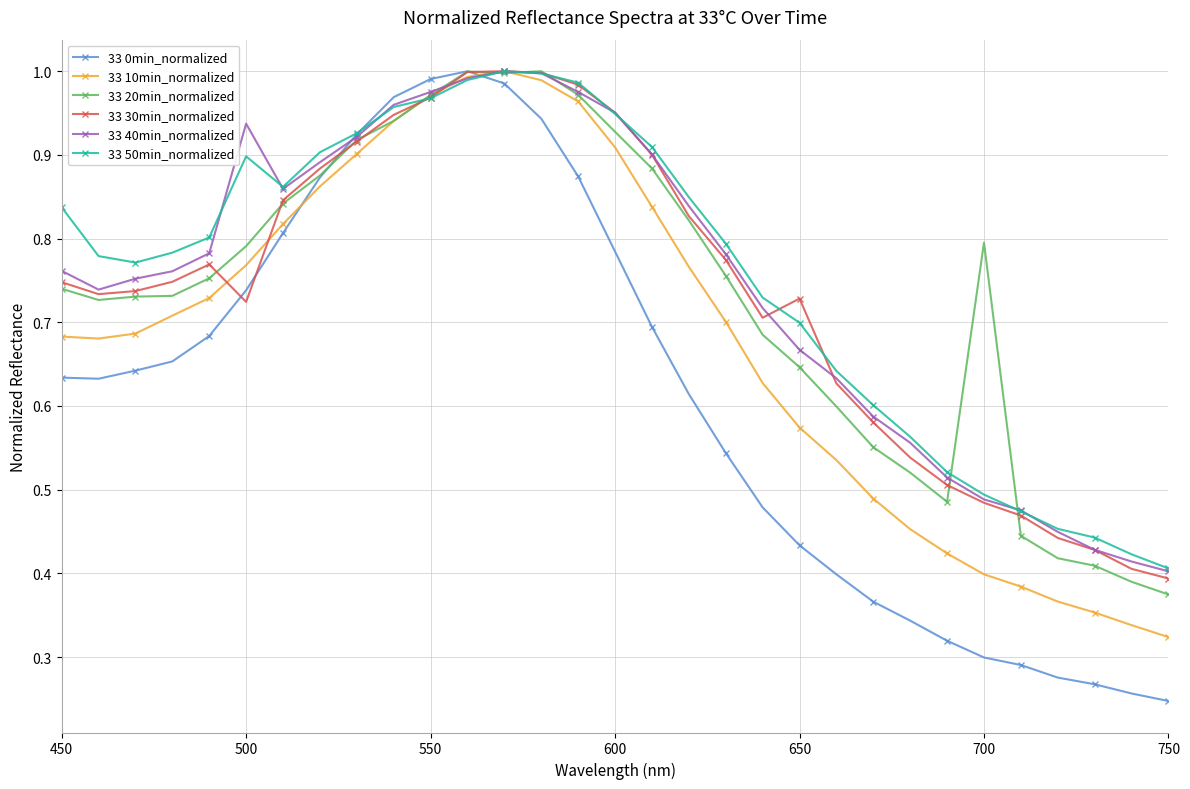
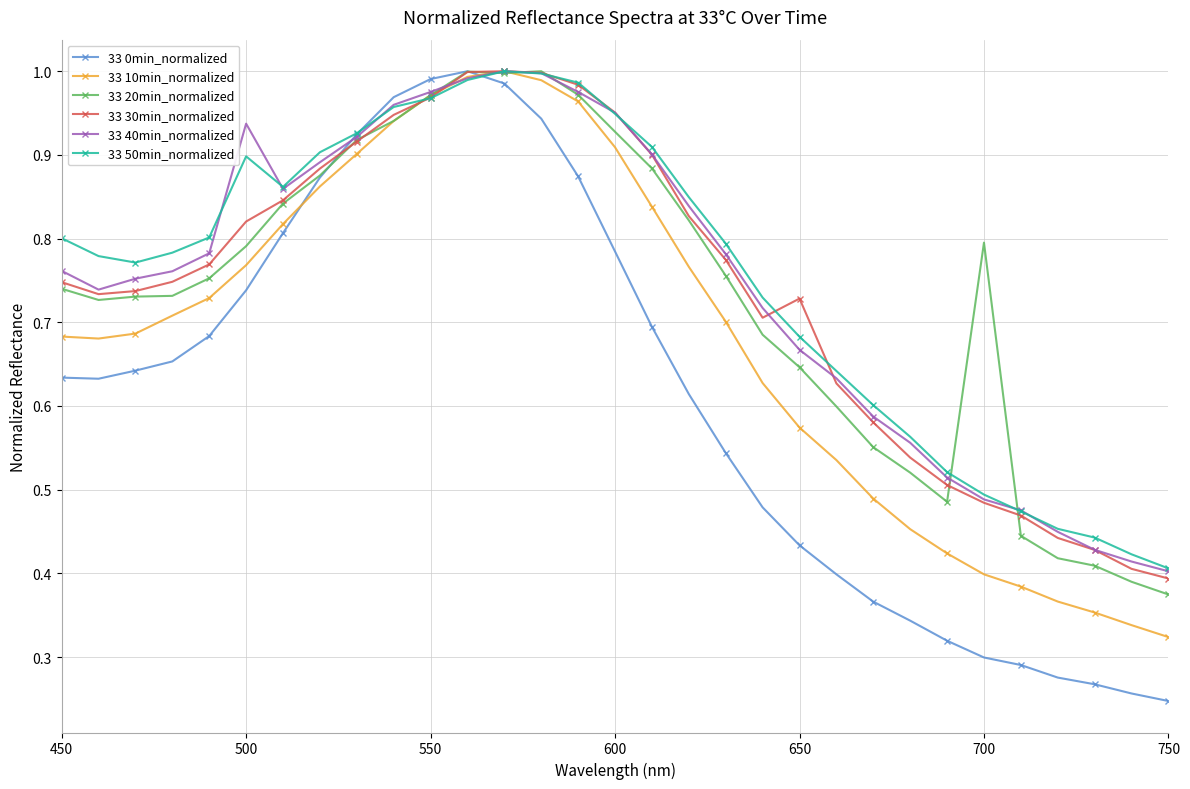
  {
    "33 0min_normalized": {
      "450": 0.63,
      "500": 0.74,
      "550": 0.99,
      "600": 0.78,
      "650": 0.43,
      "700": 0.30,
      "750": 0.25
    },
    "33 10min_normalized": {
      "450": 0.68,
      "500": 0.77,
      "600": 0.91,
      "650": 0.57,
      "700": 0.40,
      "750": 0.32
    },
    "33 20min_normalized": {
      "450": 0.74,
      "500": 0.79,
      "600": 0.93,
      "650": 0.65,
      "700": 0.80,
      "750": 0.37
    },
    "33 30min_normalized": {
      "450": 0.75,
-     "500": 0.72,
+     "500": 0.82,
      "650": 0.73,
      "700": 0.48,
      "750": 0.39
    },
    "33 40min_normalized": {
      "450": 0.76,
      "500": 0.94,
      "550": 0.98,
      "650": 0.67,
      "700": 0.49,
      "750": 0.40
    },
    "33 50min_normalized": {
-     "450": 0.84,
+     "450": 0.80,
      "500": 0.90,
-     "650": 0.70,
+     "650": 0.68,
      "700": 0.49,
      "750": 0.41
    }
  }
